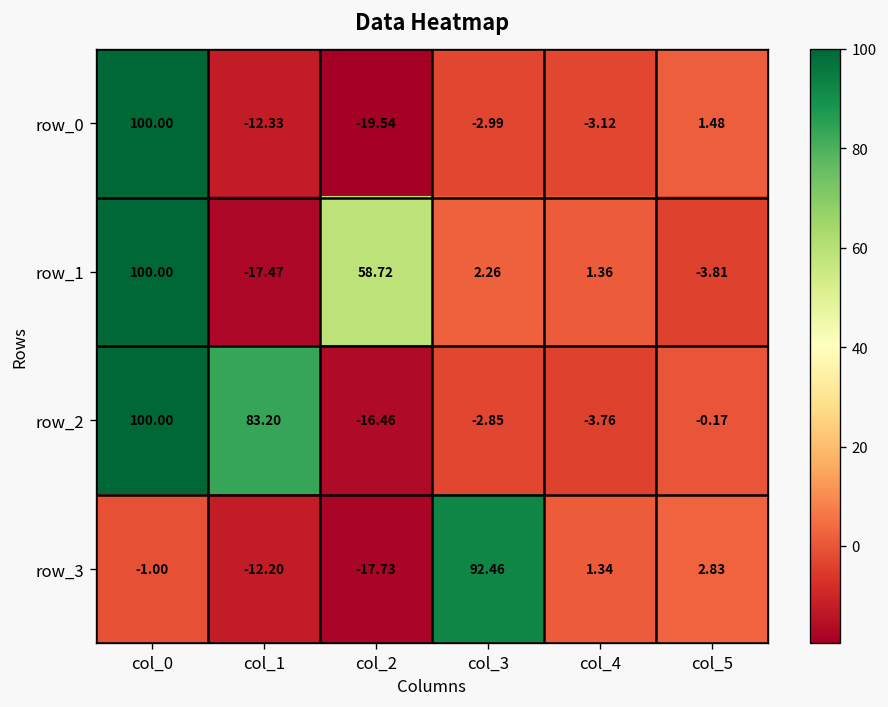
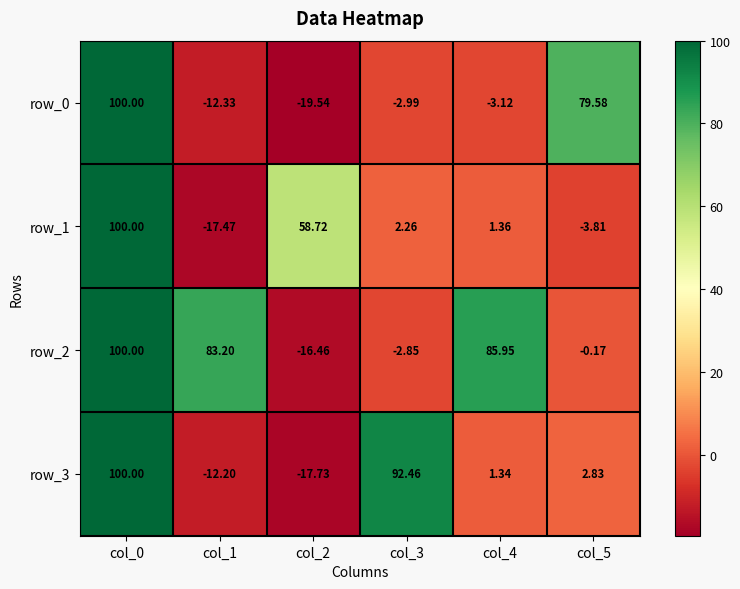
  {
    "row_0": {
      "col_0": 100.00,
      "col_1": -12.33,
      "col_2": -19.54,
      "col_3": -2.99,
      "col_4": -3.12,
-     "col_5": 1.48
+     "col_5": 79.58
    },
    "row_1": {
      "col_0": 100.00,
      "col_1": -17.47,
      "col_2": 58.72,
      "col_3": 2.26,
      "col_4": 1.36,
      "col_5": -3.81
    },
    "row_2": {
      "col_0": 100.00,
      "col_1": 83.20,
      "col_2": -16.46,
      "col_3": -2.85,
-     "col_4": -3.76,
+     "col_4": 85.95,
      "col_5": -0.17
    },
    "row_3": {
-     "col_0": -1.00,
+     "col_0": 100.00,
      "col_1": -12.20,
      "col_2": -17.73,
      "col_3": 92.46,
      "col_4": 1.34,
      "col_5": 2.83
    }
  }
